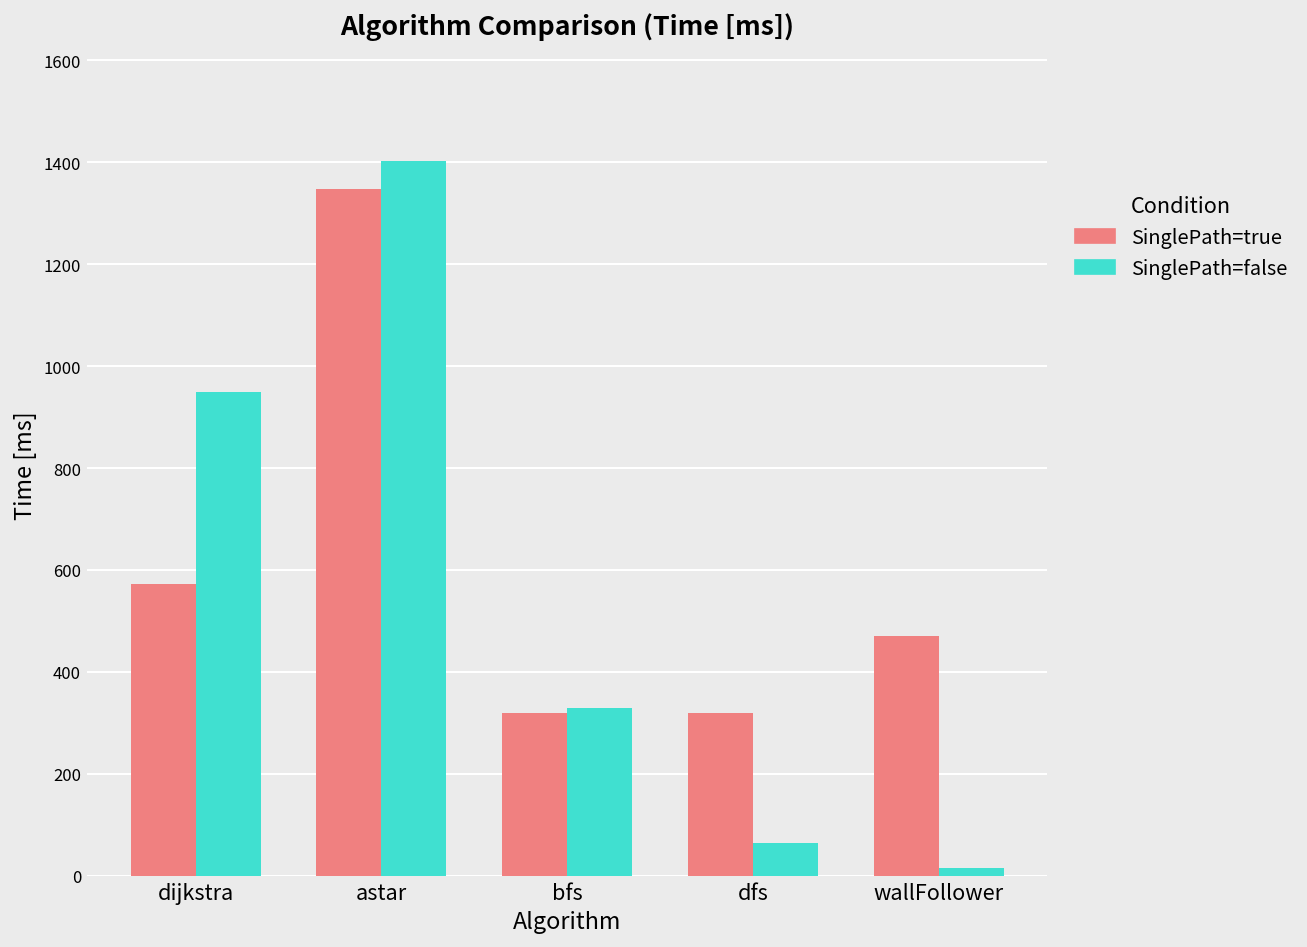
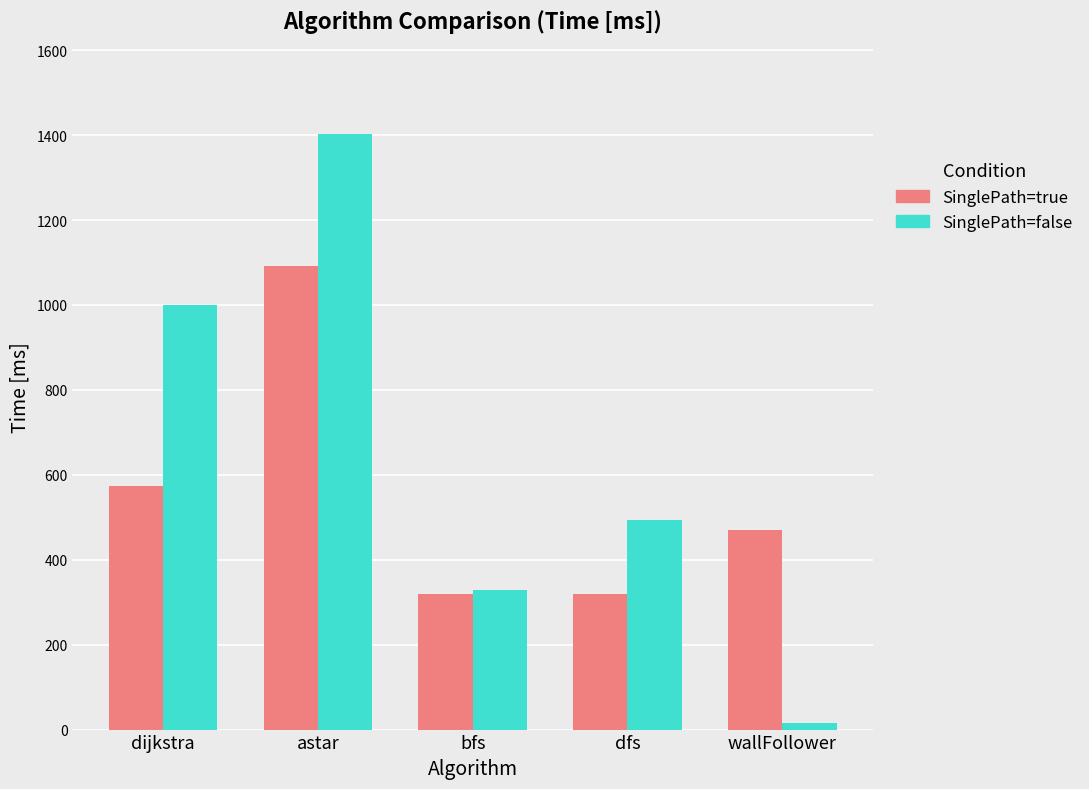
  {
    "SinglePath=true": {
      "dijkstra": 570,
-     "astar": 1350,
+     "astar": 1090,
      "bfs": 320,
      "dfs": 320,
      "wallFollower": 470
    },
    "SinglePath=false": {
-     "dijkstra": 950,
+     "dijkstra": 1000,
      "astar": 1400,
      "bfs": 330,
-     "dfs": 60,
+     "dfs": 490,
      "wallFollower": 10
    }
  }
